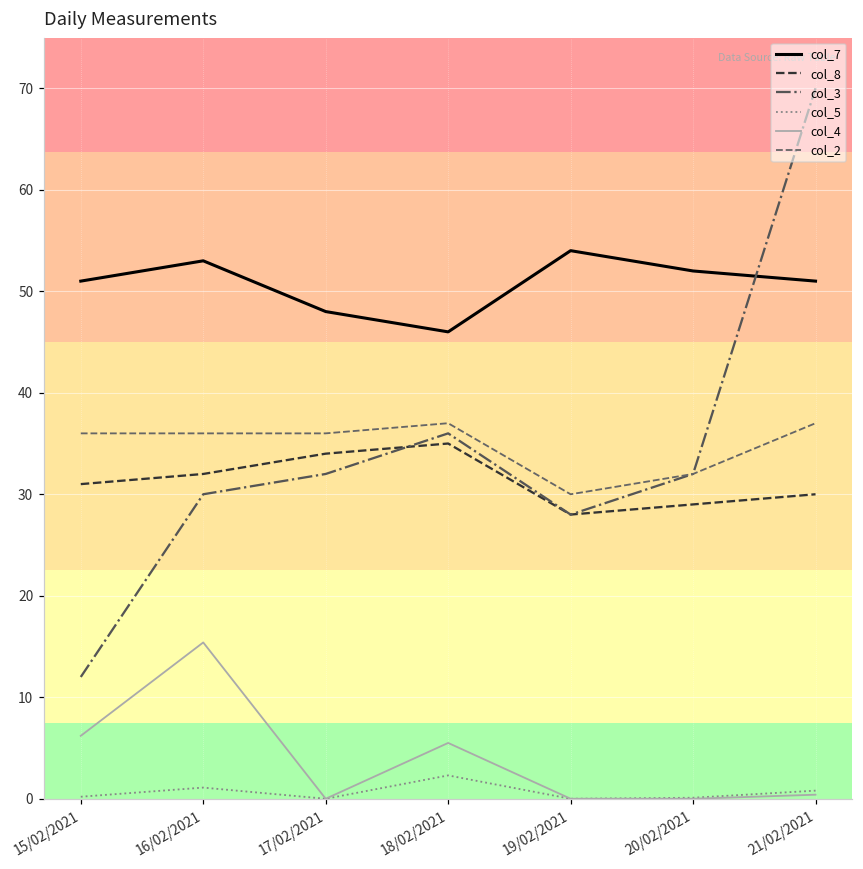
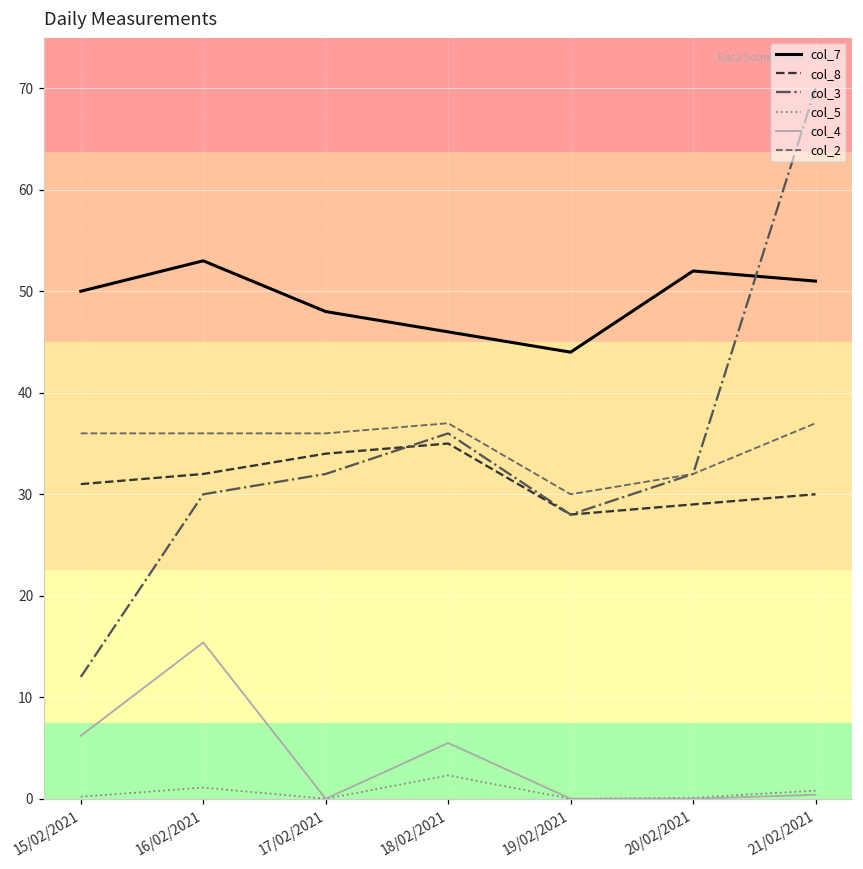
  {
    "col_7": {
-     "15/02/2021": 51,
+     "15/02/2021": 50,
      "16/02/2021": 53,
      "17/02/2021": 48,
      "18/02/2021": 46,
-     "19/02/2021": 54,
+     "19/02/2021": 44,
      "20/02/2021": 52,
      "21/02/2021": 51
    }
  }
